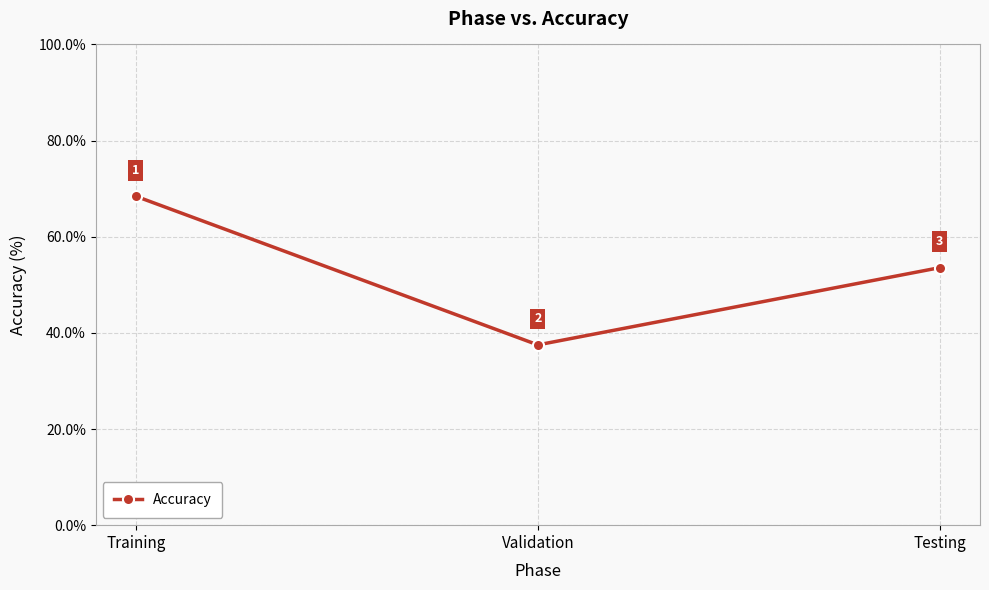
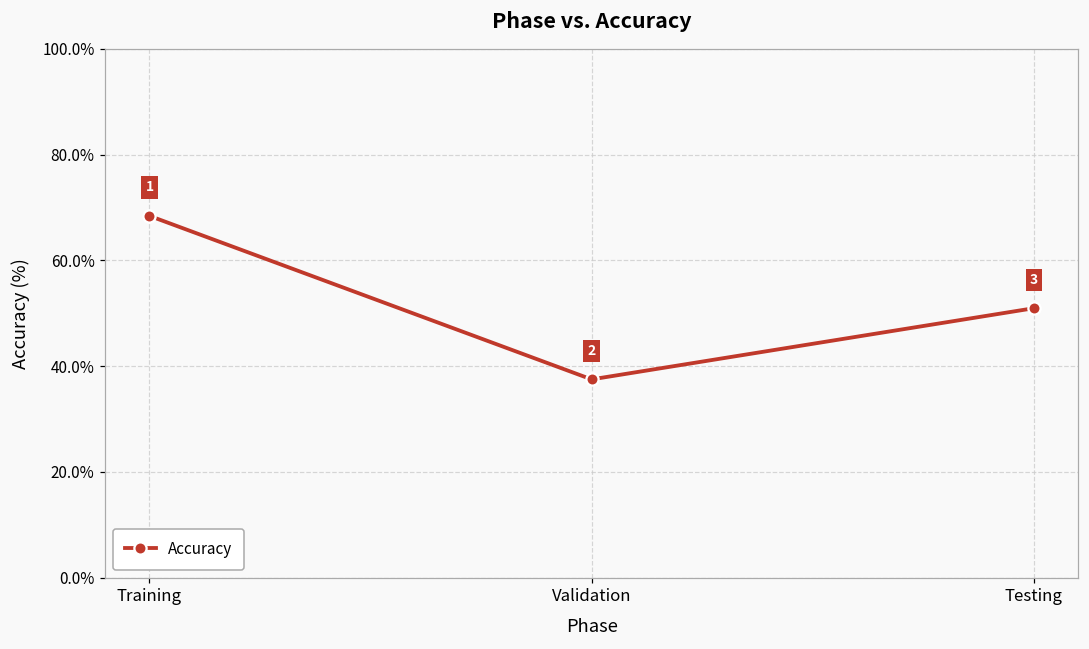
  {
-   "Testing": "54%"
+   "Testing": "51%"
  }
